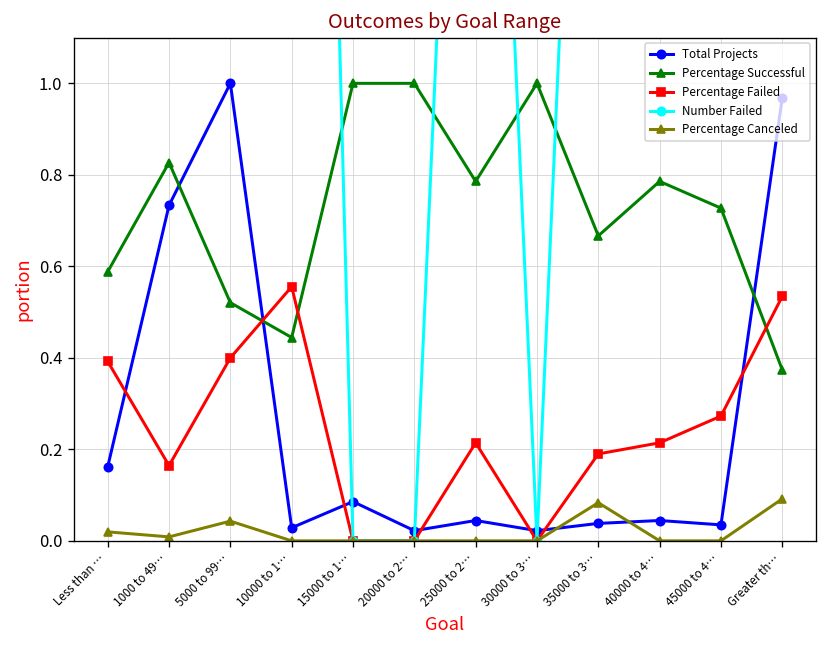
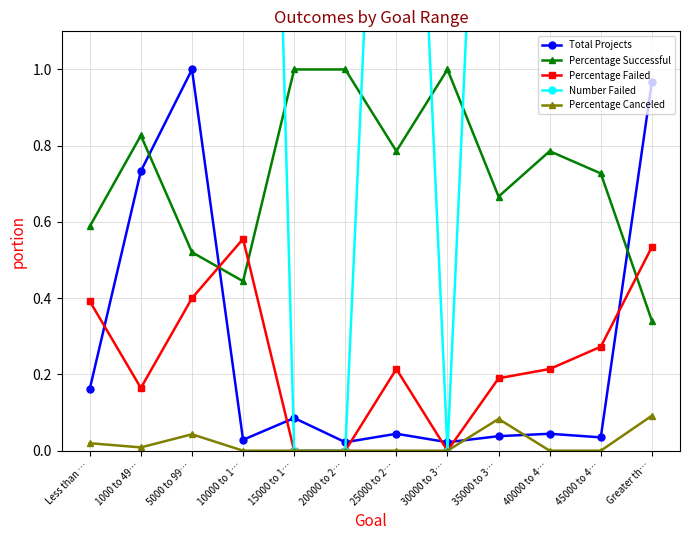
  {
    "Total Projects": {
      "Less than …": 0.16,
      "1000 to 49…": 0.73,
      "5000 to 99…": 1.00,
      "10000 to 1…": 0.03,
      "15000 to 1…": 0.09,
      "20000 to 2…": 0.02,
      "25000 to 2…": 0.04,
      "30000 to 3…": 0.02,
      "35000 to 3…": 0.04,
      "40000 to 4…": 0.04,
      "45000 to 4…": 0.03
    },
    "Percentage Successful": {
      "Less than …": 0.59,
      "1000 to 49…": 0.83,
      "5000 to 99…": 0.52,
      "10000 to 1…": 0.44,
      "15000 to 1…": 1.00,
      "20000 to 2…": 1.00,
      "25000 to 2…": 0.79,
      "30000 to 3…": 1.00,
      "35000 to 3…": 0.67,
      "40000 to 4…": 0.79,
      "45000 to 4…": 0.73,
-     "Greater th…": 0.37
+     "Greater th…": 0.34
    },
    "Percentage Failed": {
      "Less than …": 0.39,
      "1000 to 49…": 0.16,
      "5000 to 99…": 0.40,
      "10000 to 1…": 0.56,
      "25000 to 2…": 0.21,
      "35000 to 3…": 0.19,
      "40000 to 4…": 0.21,
      "45000 to 4…": 0.27,
      "Greater th…": 0.53
    },
    "Percentage Canceled": {
      "Less than …": 0.02,
      "1000 to 49…": 0.01,
      "5000 to 99…": 0.04,
      "10000 to 1…": 0.00,
      "25000 to 2…": 0.00,
      "35000 to 3…": 0.08,
      "40000 to 4…": 0.00,
      "45000 to 4…": 0.00,
      "Greater th…": 0.09
    }
  }
